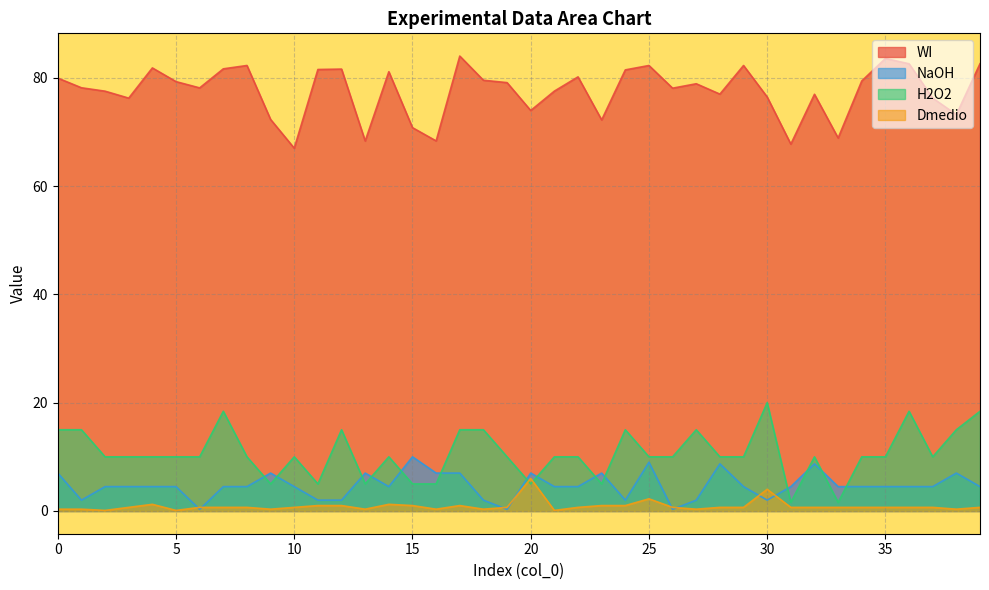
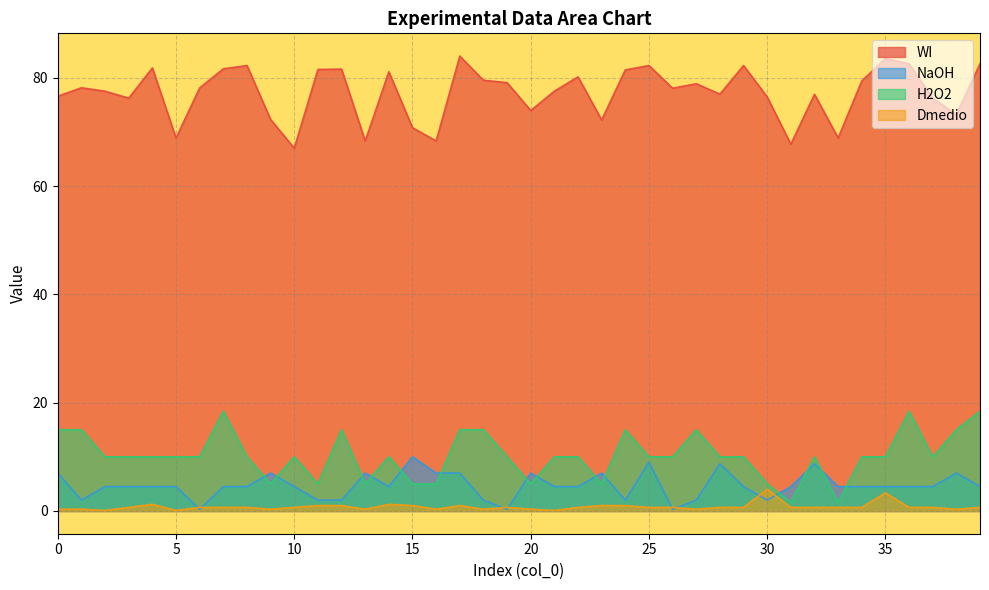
  {
    "WI": {
-     "0": 80,
-     "5": 79,
+     "0": 77,
+     "5": 69,
      "10": 67,
      "15": 71,
      "20": 74,
      "25": 82,
      "30": 76
    },
    "NaOH": {
      "0": 7,
      "5": 5,
      "10": 5,
      "15": 10,
      "20": 7,
      "25": 9,
      "30": 2,
      "35": 5
    },
    "H2O2": {
      "0": 15,
      "5": 10,
      "10": 10,
      "15": 5,
      "20": 5,
      "25": 10,
-     "30": 20,
+     "30": 5,
      "35": 10
    },
    "Dmedio": {
      "0": 0,
      "5": 0,
      "10": 1,
      "15": 1,
-     "20": 6,
-     "25": 2,
+     "20": 0,
+     "25": 1,
      "30": 4,
-     "35": 1
+     "35": 3
    }
  }
